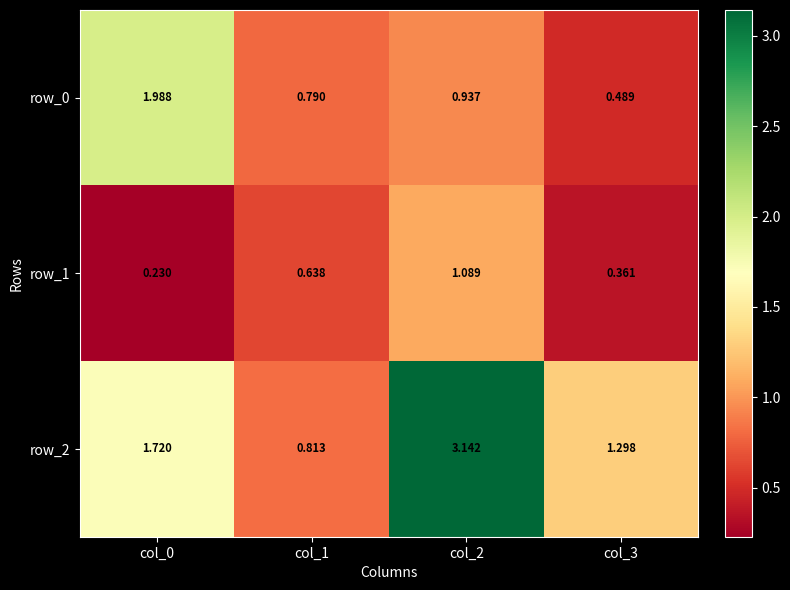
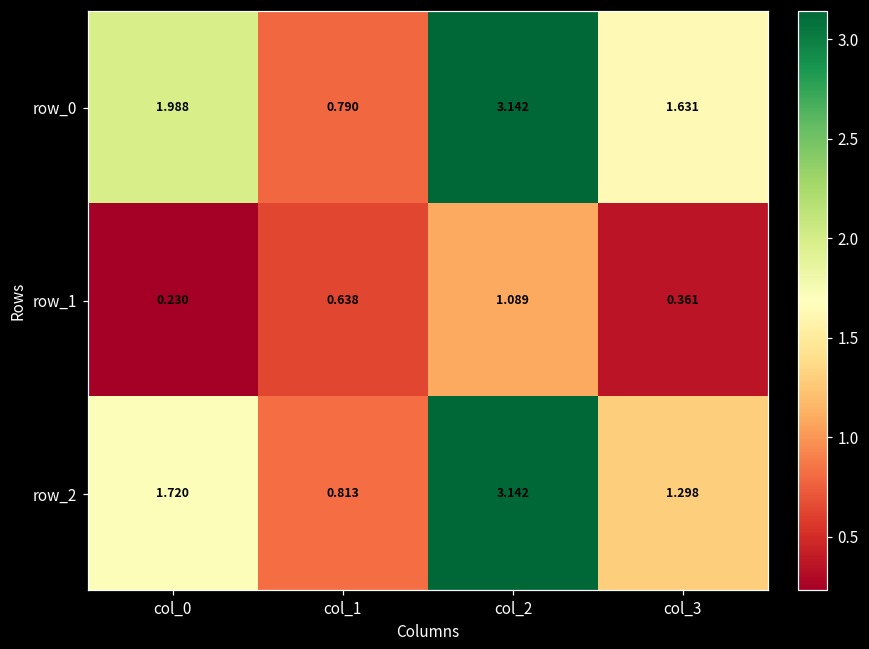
  {
    "row_0": {
      "col_0": 1.988,
      "col_1": 0.790,
-     "col_2": 0.937,
-     "col_3": 0.489
+     "col_2": 3.142,
+     "col_3": 1.631
    },
    "row_1": {
      "col_0": 0.230,
      "col_1": 0.638,
      "col_2": 1.089,
      "col_3": 0.361
    },
    "row_2": {
      "col_0": 1.720,
      "col_1": 0.813,
      "col_2": 3.142,
      "col_3": 1.298
    }
  }
